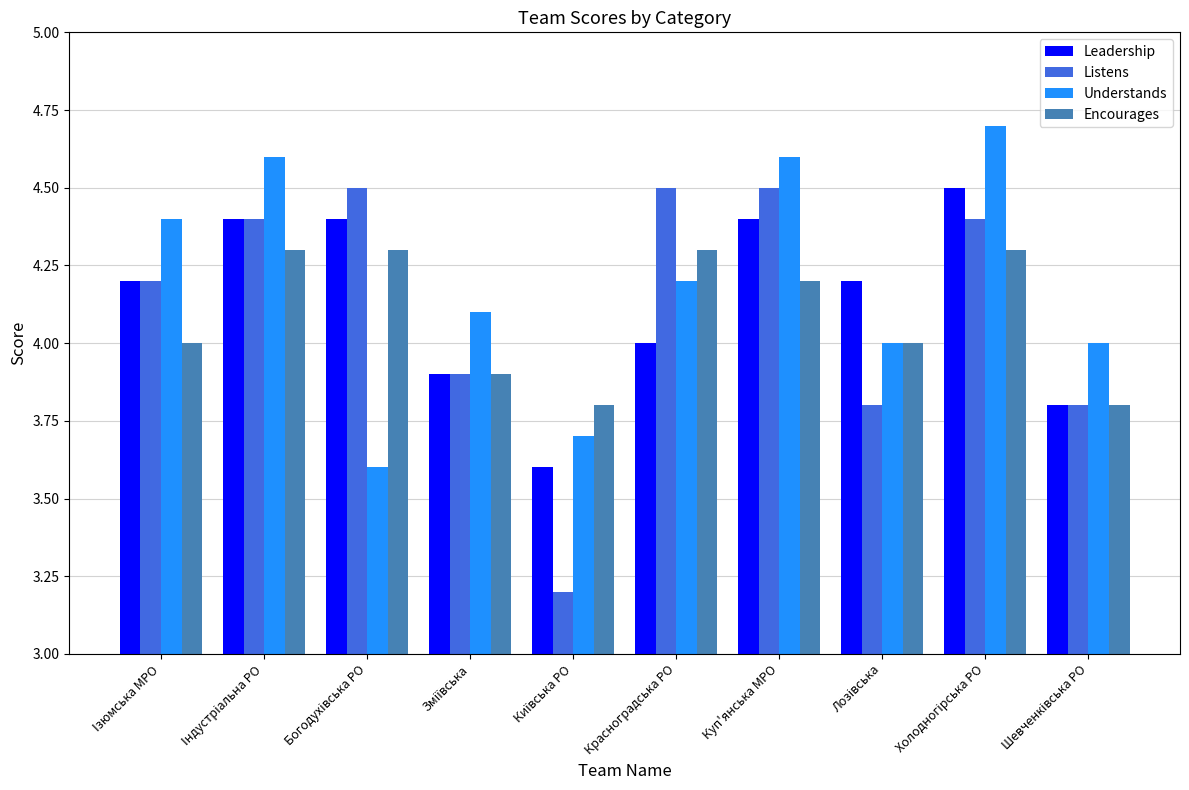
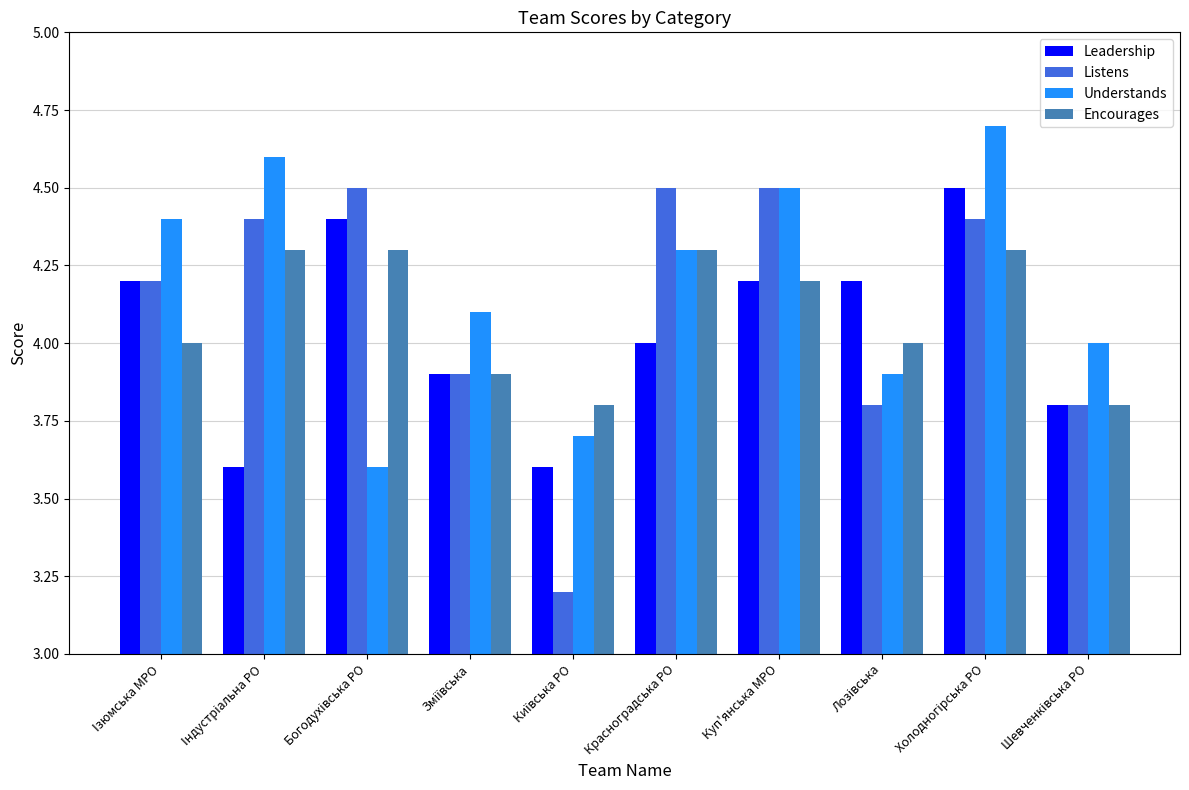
  {
    "Leadership": {
      "Ізюмська МРО": 4.2,
-     "Індустріальна РО": 4.4,
+     "Індустріальна РО": 3.6,
      "Богодухівська РО": 4.4,
      "Зміївська": 3.9,
      "Київська РО": 3.6,
      "Красноградська РО": 4.0,
-     "Куп'янська МРО": 4.4,
+     "Куп'янська МРО": 4.2,
      "Лозівська": 4.2,
      "Холодногірська РО": 4.5,
      "Шевченківська РО": 3.8
    },
    "Understands": {
      "Ізюмська МРО": 4.4,
      "Індустріальна РО": 4.6,
      "Богодухівська РО": 3.6,
      "Зміївська": 4.1,
      "Київська РО": 3.7,
-     "Красноградська РО": 4.2,
-     "Куп'янська МРО": 4.6,
-     "Лозівська": 4.0,
+     "Красноградська РО": 4.3,
+     "Куп'янська МРО": 4.5,
+     "Лозівська": 3.9,
      "Холодногірська РО": 4.7,
      "Шевченківська РО": 4.0
    }
  }
